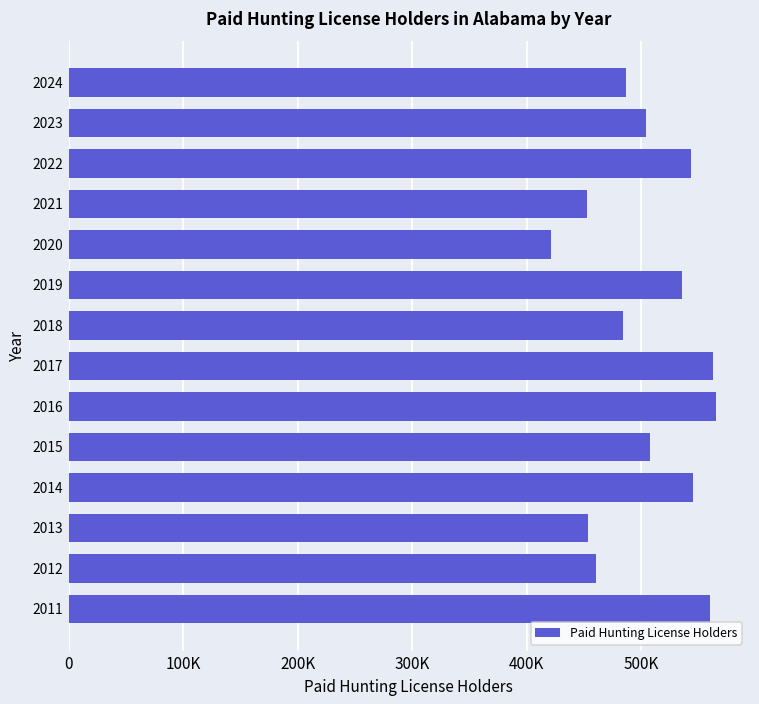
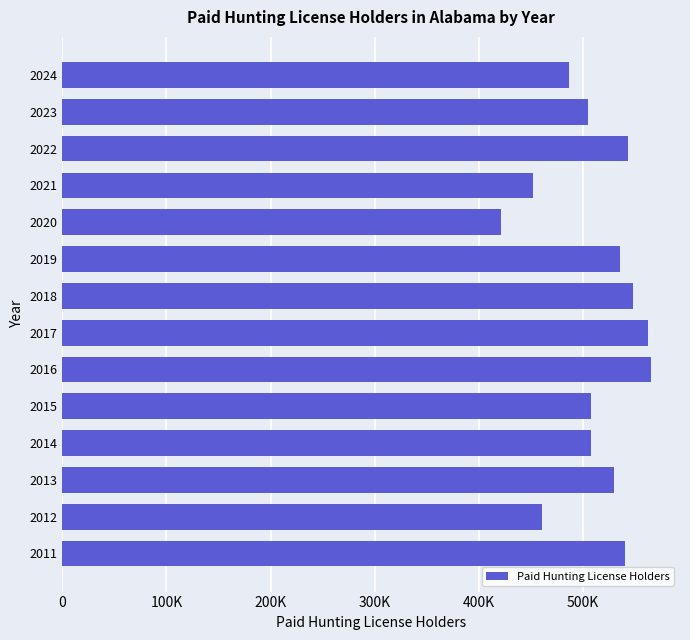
  {
    "2024": 487000,
    "2023": 505000,
    "2022": 544000,
    "2021": 452000,
    "2020": 421000,
    "2019": 536000,
-   "2018": 484000,
+   "2018": 548000,
    "2017": 563000,
    "2016": 565000,
    "2015": 508000,
-   "2014": 545000,
-   "2013": 454000,
+   "2014": 507000,
+   "2013": 530000,
    "2012": 461000,
-   "2011": 560000
+   "2011": 540000
  }
